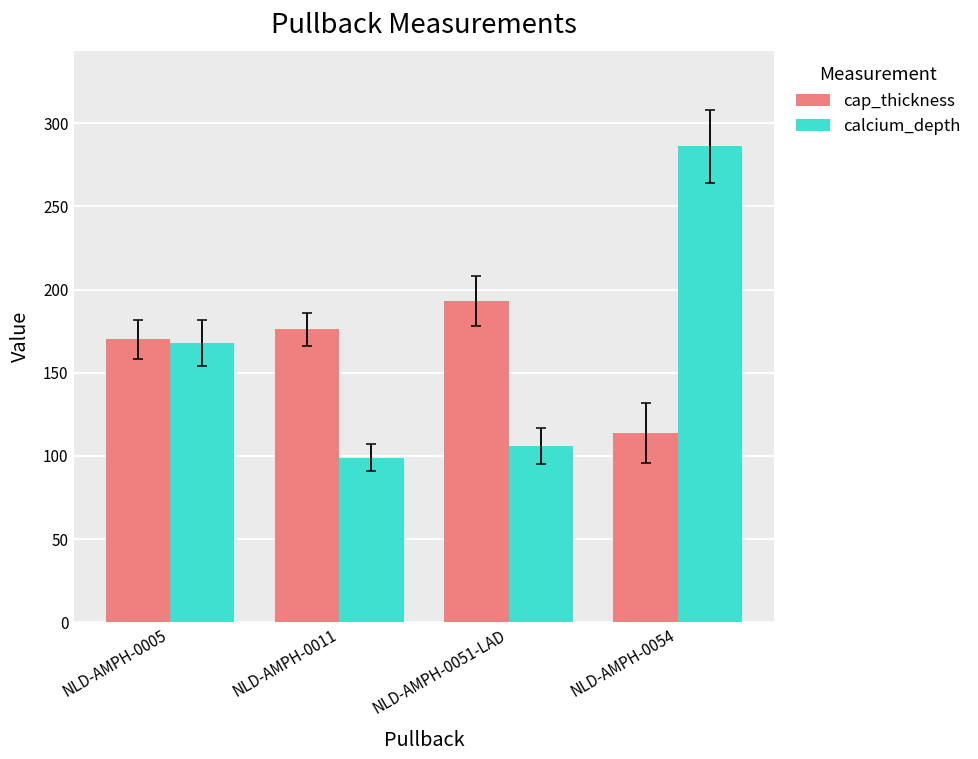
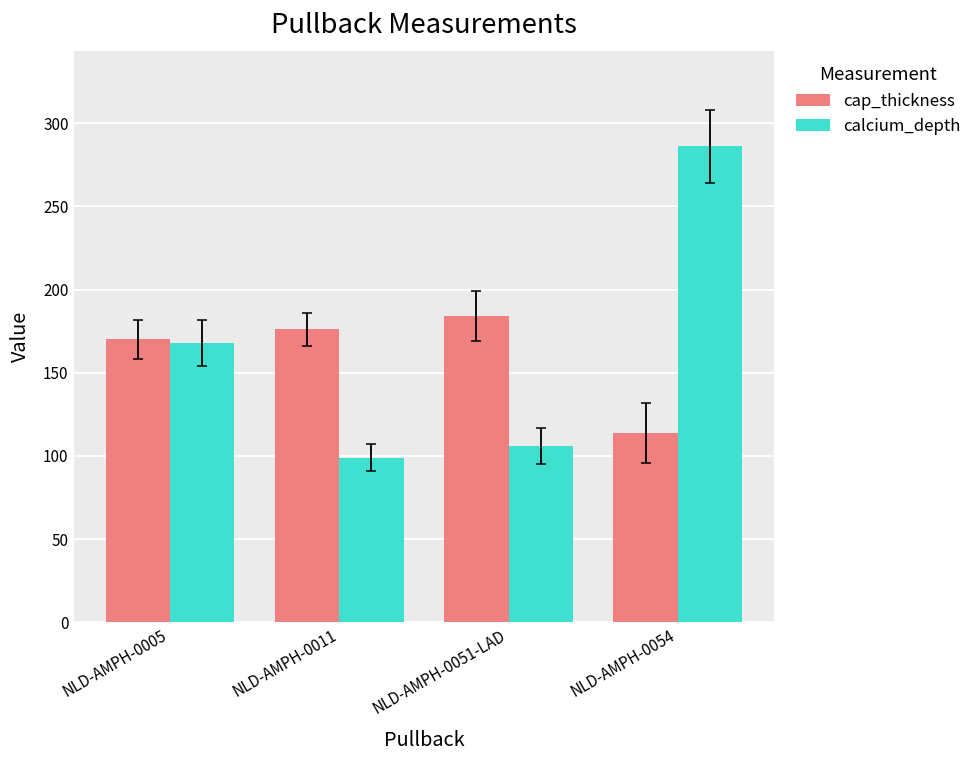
  {
    "cap_thickness": {
      "NLD-AMPH-0005": 170,
      "NLD-AMPH-0011": 176,
-     "NLD-AMPH-0051-LAD": 193,
+     "NLD-AMPH-0051-LAD": 184,
      "NLD-AMPH-0054": 114
    },
    "calcium_depth": {
      "NLD-AMPH-0005": 168,
      "NLD-AMPH-0011": 99,
      "NLD-AMPH-0051-LAD": 106,
      "NLD-AMPH-0054": 286
    }
  }
